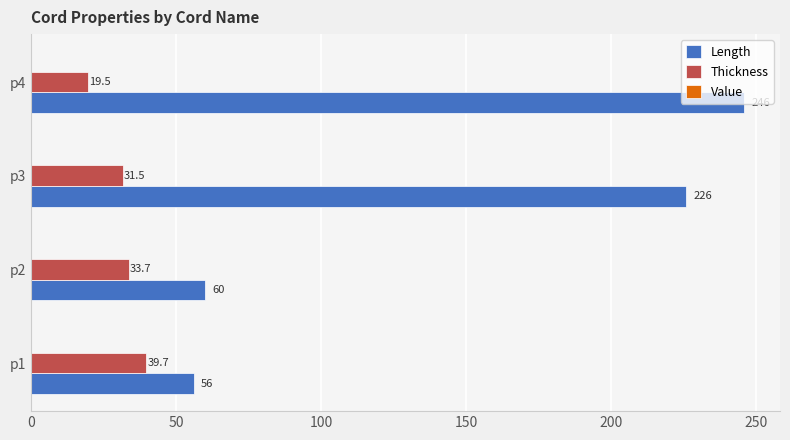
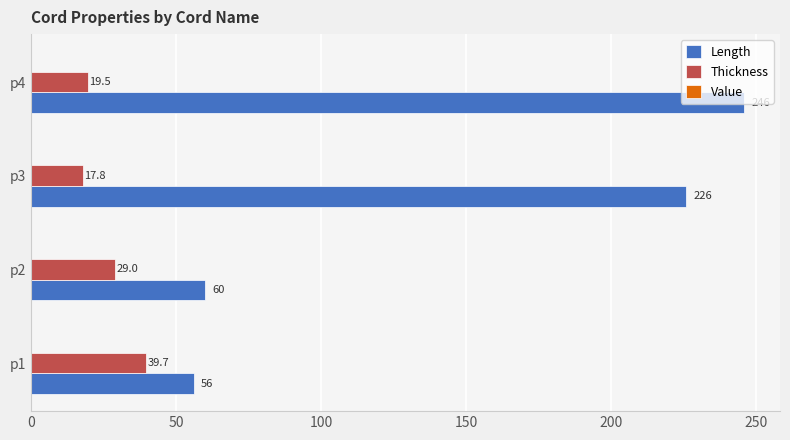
  {
    "Length": {
      "p3": 226,
      "p2": 60,
      "p1": 56
    },
    "Thickness": {
      "p4": 19.5,
-     "p3": 31.5,
-     "p2": 33.7,
+     "p3": 17.8,
+     "p2": 29.0,
      "p1": 39.7
    },
    "Value": {
      "p4": 0,
      "p3": 0,
      "p2": 0,
      "p1": 0
    }
  }
